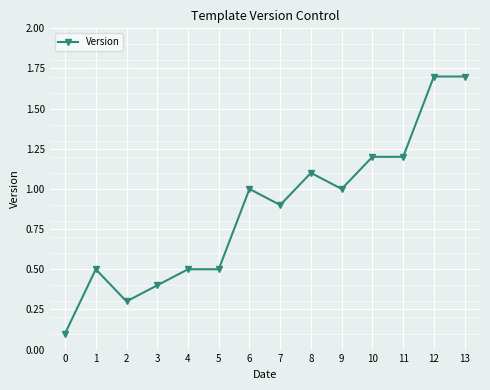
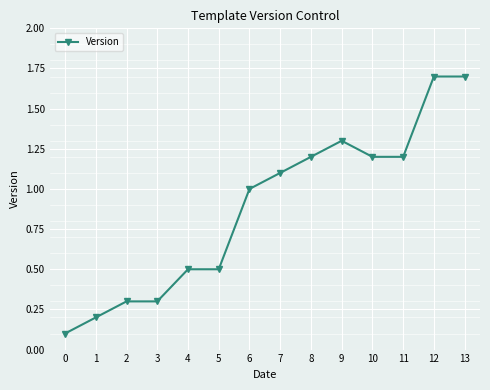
  {
    "0": 0.1,
-   "1": 0.5,
+   "1": 0.2,
    "2": 0.3,
-   "3": 0.4,
+   "3": 0.3,
    "4": 0.5,
    "5": 0.5,
    "6": 1.0,
-   "7": 0.9,
-   "8": 1.1,
-   "9": 1.0,
+   "7": 1.1,
+   "8": 1.2,
+   "9": 1.3,
    "10": 1.2,
    "11": 1.2,
    "12": 1.7,
    "13": 1.7
  }
